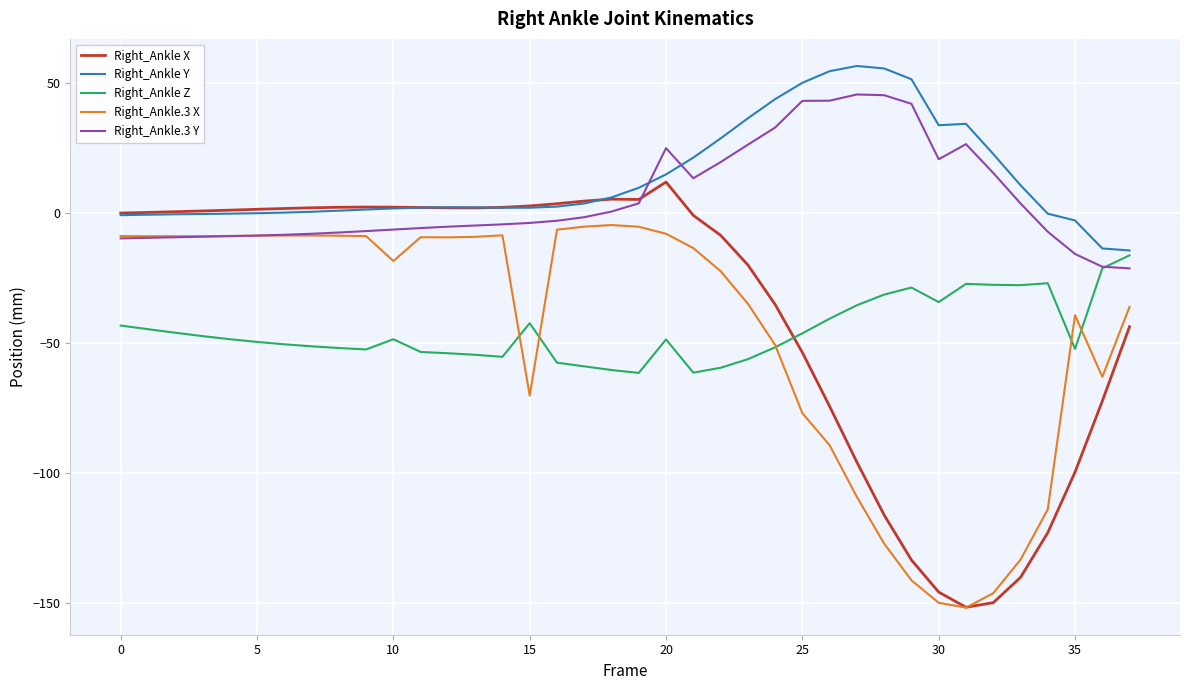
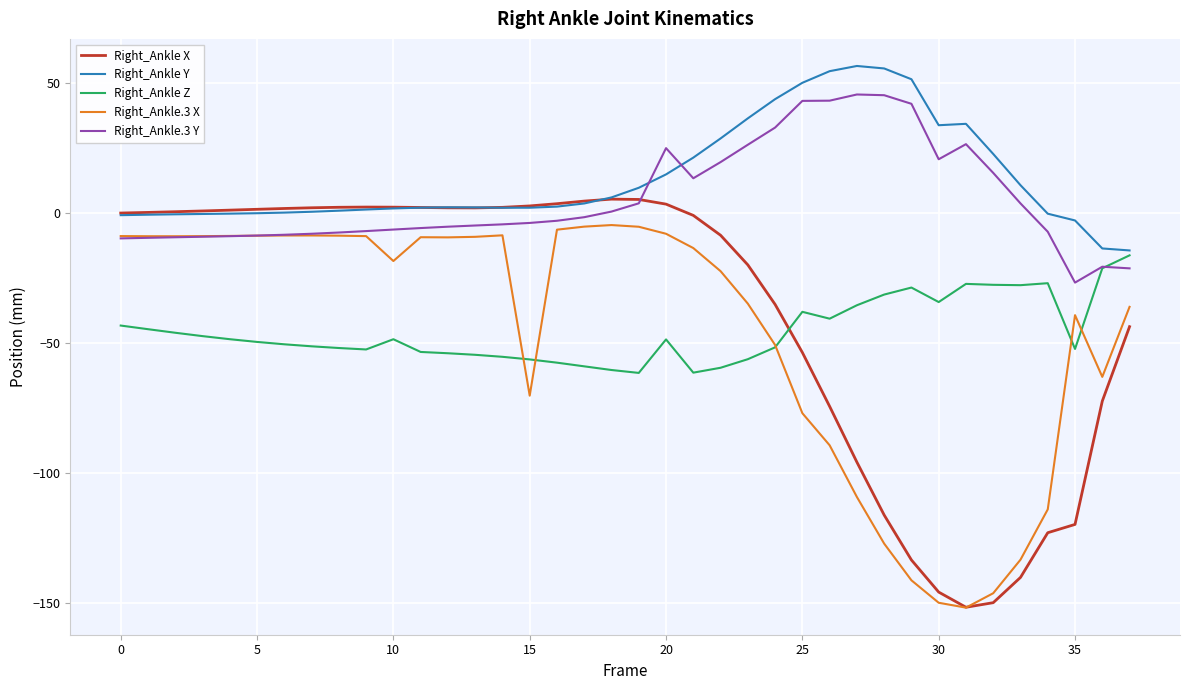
  {
    "Right_Ankle X": {
      "5": 1,
-     "20": 12,
+     "20": 3,
      "25": -54,
      "30": -146,
-     "35": -100
+     "35": -120
    },
    "Right_Ankle Y": {
      "5": 0,
      "20": 15,
      "25": 50,
      "30": 34,
      "35": -3
    },
    "Right_Ankle Z": {
      "0": -43,
      "5": -50,
      "10": -49,
-     "15": -42,
+     "15": -56,
      "20": -49,
-     "25": -46,
+     "25": -38,
      "30": -34,
      "35": -52
    },
    "Right_Ankle.3 X": {
      "10": -18,
      "15": -70,
      "20": -8,
      "25": -77,
      "30": -150,
      "35": -39
    },
    "Right_Ankle.3 Y": {
      "10": -6,
      "15": -4,
      "20": 25,
      "25": 43,
      "30": 21,
-     "35": -16
+     "35": -27
    }
  }
